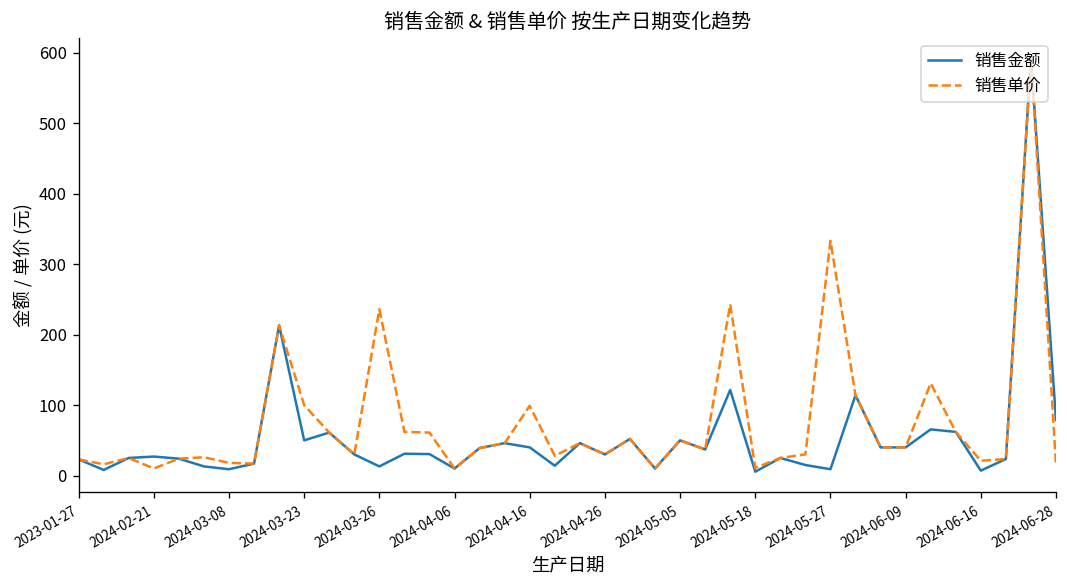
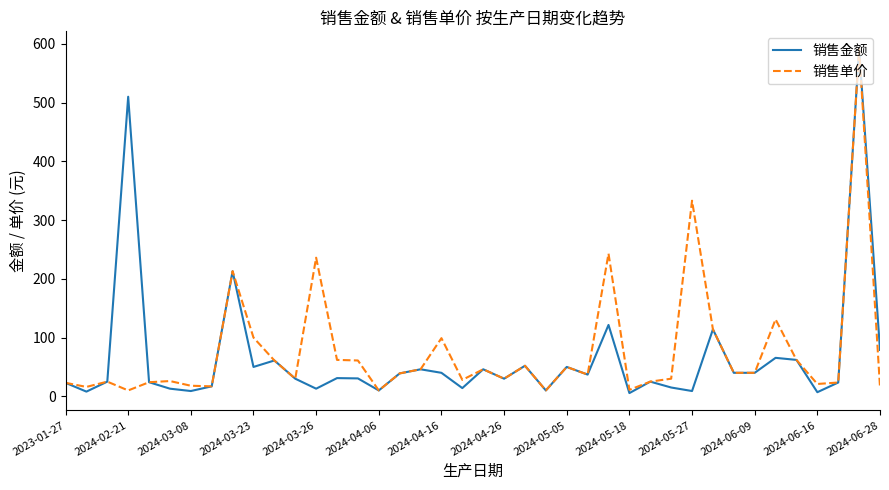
  {
    "销售金额": {
-     "2024-02-21": 30,
+     "2024-02-21": 510,
      "2024-03-23": 50,
      "2024-03-26": 10,
      "2024-04-16": 40,
      "2024-05-18": 10,
      "2024-05-27": 10,
      "2024-06-16": 10,
      "2024-06-28": 80
    },
    "销售单价": {
      "2024-02-21": 10,
      "2024-03-23": 100,
      "2024-03-26": 240,
      "2024-04-16": 100,
      "2024-05-18": 10,
      "2024-05-27": 330,
      "2024-06-16": 20,
      "2024-06-28": 20
    }
  }
